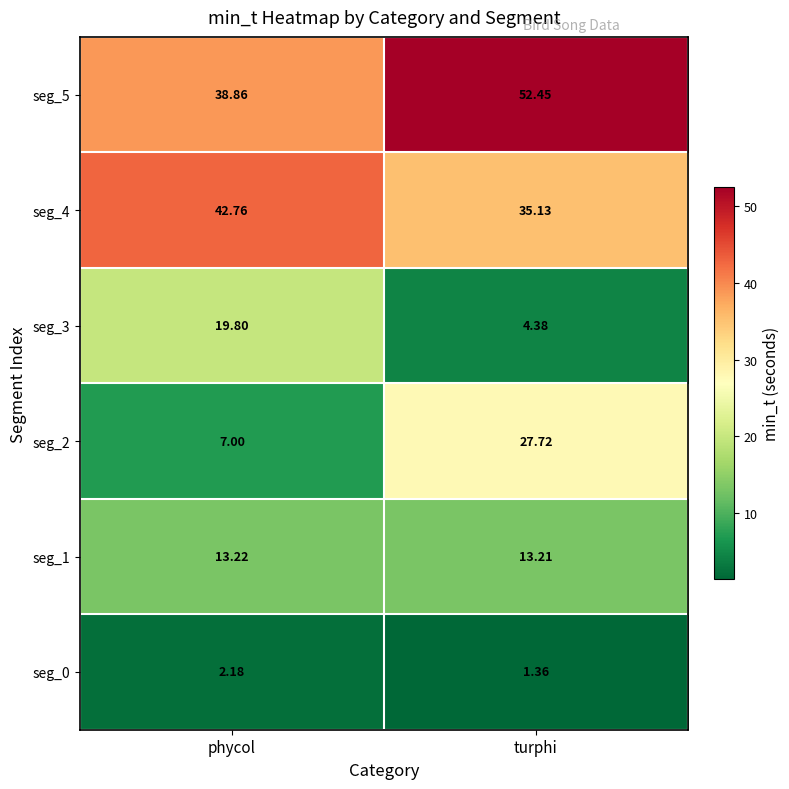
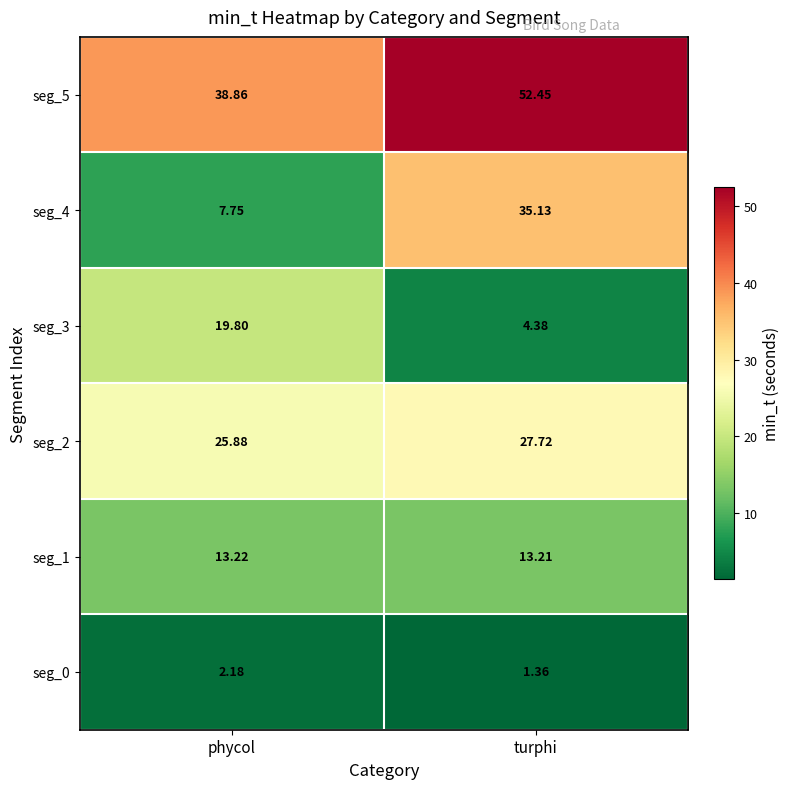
  {
    "seg_5": {
      "phycol": 38.86,
      "turphi": 52.45
    },
    "seg_4": {
-     "phycol": 42.76,
+     "phycol": 7.75,
      "turphi": 35.13
    },
    "seg_3": {
      "phycol": 19.80,
      "turphi": 4.38
    },
    "seg_2": {
-     "phycol": 7.00,
+     "phycol": 25.88,
      "turphi": 27.72
    },
    "seg_1": {
      "phycol": 13.22,
      "turphi": 13.21
    },
    "seg_0": {
      "phycol": 2.18,
      "turphi": 1.36
    }
  }
